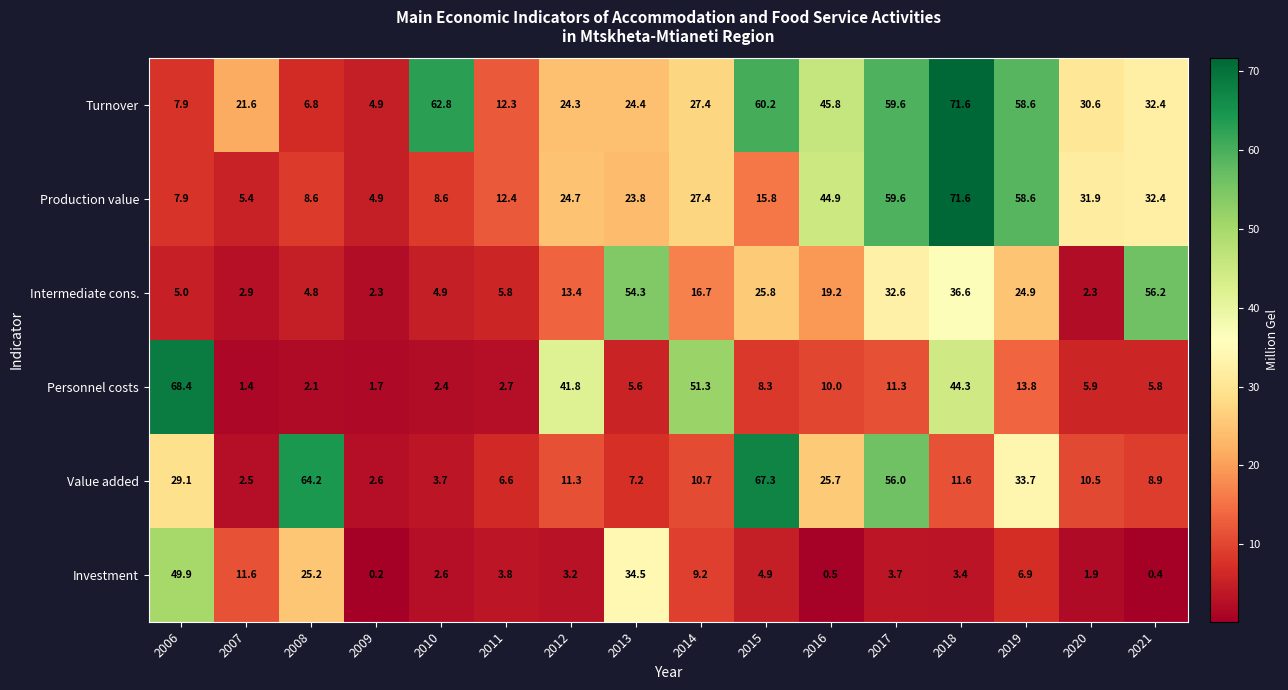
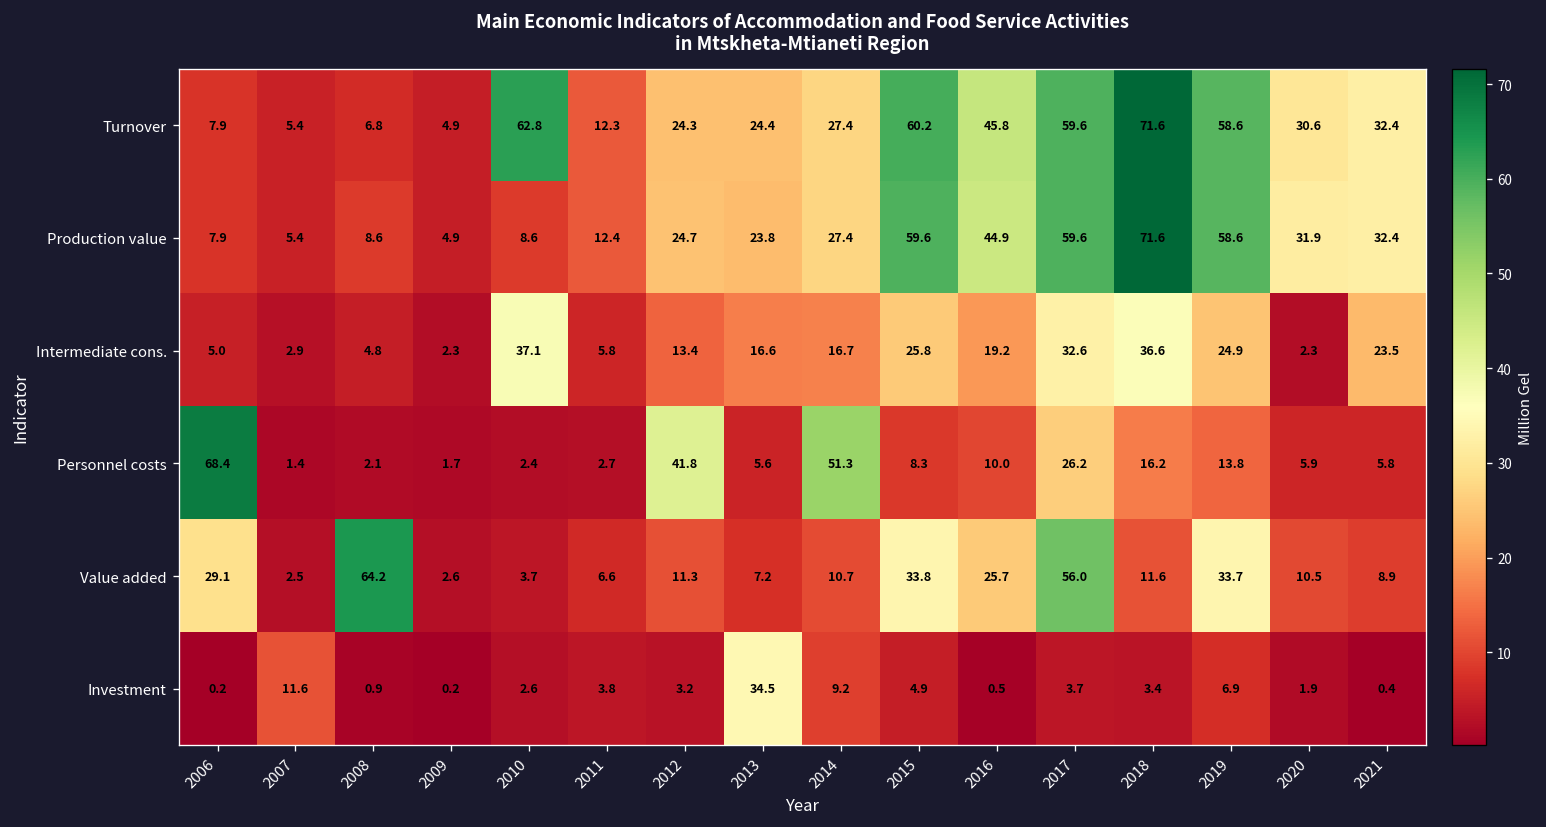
  {
    "Turnover": {
      "2006": 7.9,
-     "2007": 21.6,
+     "2007": 5.4,
      "2008": 6.8,
      "2009": 4.9,
      "2010": 62.8,
      "2011": 12.3,
      "2012": 24.3,
      "2013": 24.4,
      "2014": 27.4,
      "2015": 60.2,
      "2016": 45.8,
      "2017": 59.6,
      "2018": 71.6,
      "2019": 58.6,
      "2020": 30.6,
      "2021": 32.4
    },
    "Production value": {
      "2006": 7.9,
      "2007": 5.4,
      "2008": 8.6,
      "2009": 4.9,
      "2010": 8.6,
      "2011": 12.4,
      "2012": 24.7,
      "2013": 23.8,
      "2014": 27.4,
-     "2015": 15.8,
+     "2015": 59.6,
      "2016": 44.9,
      "2017": 59.6,
      "2018": 71.6,
      "2019": 58.6,
      "2020": 31.9,
      "2021": 32.4
    },
    "Intermediate cons.": {
      "2006": 5.0,
      "2007": 2.9,
      "2008": 4.8,
      "2009": 2.3,
-     "2010": 4.9,
+     "2010": 37.1,
      "2011": 5.8,
      "2012": 13.4,
-     "2013": 54.3,
+     "2013": 16.6,
      "2014": 16.7,
      "2015": 25.8,
      "2016": 19.2,
      "2017": 32.6,
      "2018": 36.6,
      "2019": 24.9,
      "2020": 2.3,
-     "2021": 56.2
+     "2021": 23.5
    },
    "Personnel costs": {
      "2006": 68.4,
      "2007": 1.4,
      "2008": 2.1,
      "2009": 1.7,
      "2010": 2.4,
      "2011": 2.7,
      "2012": 41.8,
      "2013": 5.6,
      "2014": 51.3,
      "2015": 8.3,
      "2016": 10.0,
-     "2017": 11.3,
-     "2018": 44.3,
+     "2017": 26.2,
+     "2018": 16.2,
      "2019": 13.8,
      "2020": 5.9,
      "2021": 5.8
    },
    "Value added": {
      "2006": 29.1,
      "2007": 2.5,
      "2008": 64.2,
      "2009": 2.6,
      "2010": 3.7,
      "2011": 6.6,
      "2012": 11.3,
      "2013": 7.2,
      "2014": 10.7,
-     "2015": 67.3,
+     "2015": 33.8,
      "2016": 25.7,
      "2017": 56.0,
      "2018": 11.6,
      "2019": 33.7,
      "2020": 10.5,
      "2021": 8.9
    },
    "Investment": {
-     "2006": 49.9,
+     "2006": 0.2,
      "2007": 11.6,
-     "2008": 25.2,
+     "2008": 0.9,
      "2009": 0.2,
      "2010": 2.6,
      "2011": 3.8,
      "2012": 3.2,
      "2013": 34.5,
      "2014": 9.2,
      "2015": 4.9,
      "2016": 0.5,
      "2017": 3.7,
      "2018": 3.4,
      "2019": 6.9,
      "2020": 1.9,
      "2021": 0.4
    }
  }
